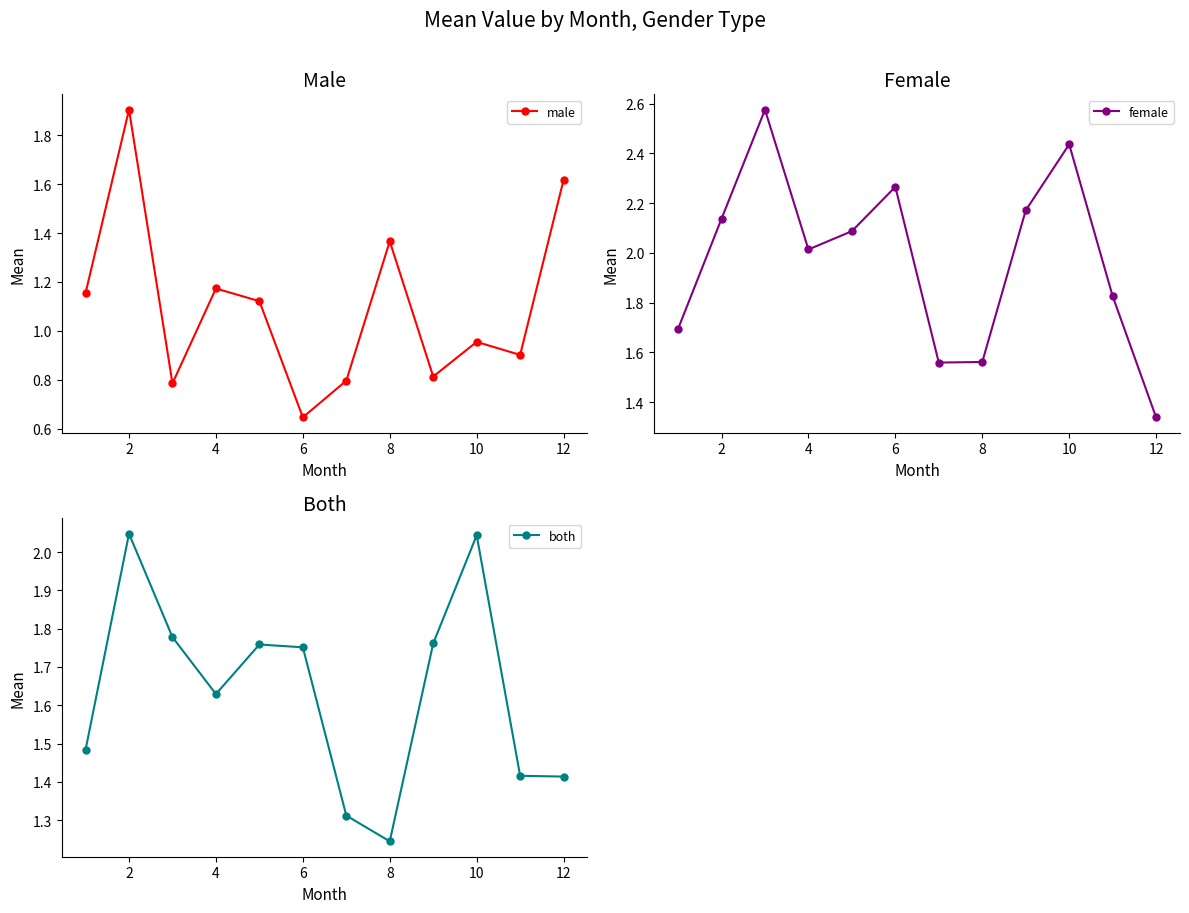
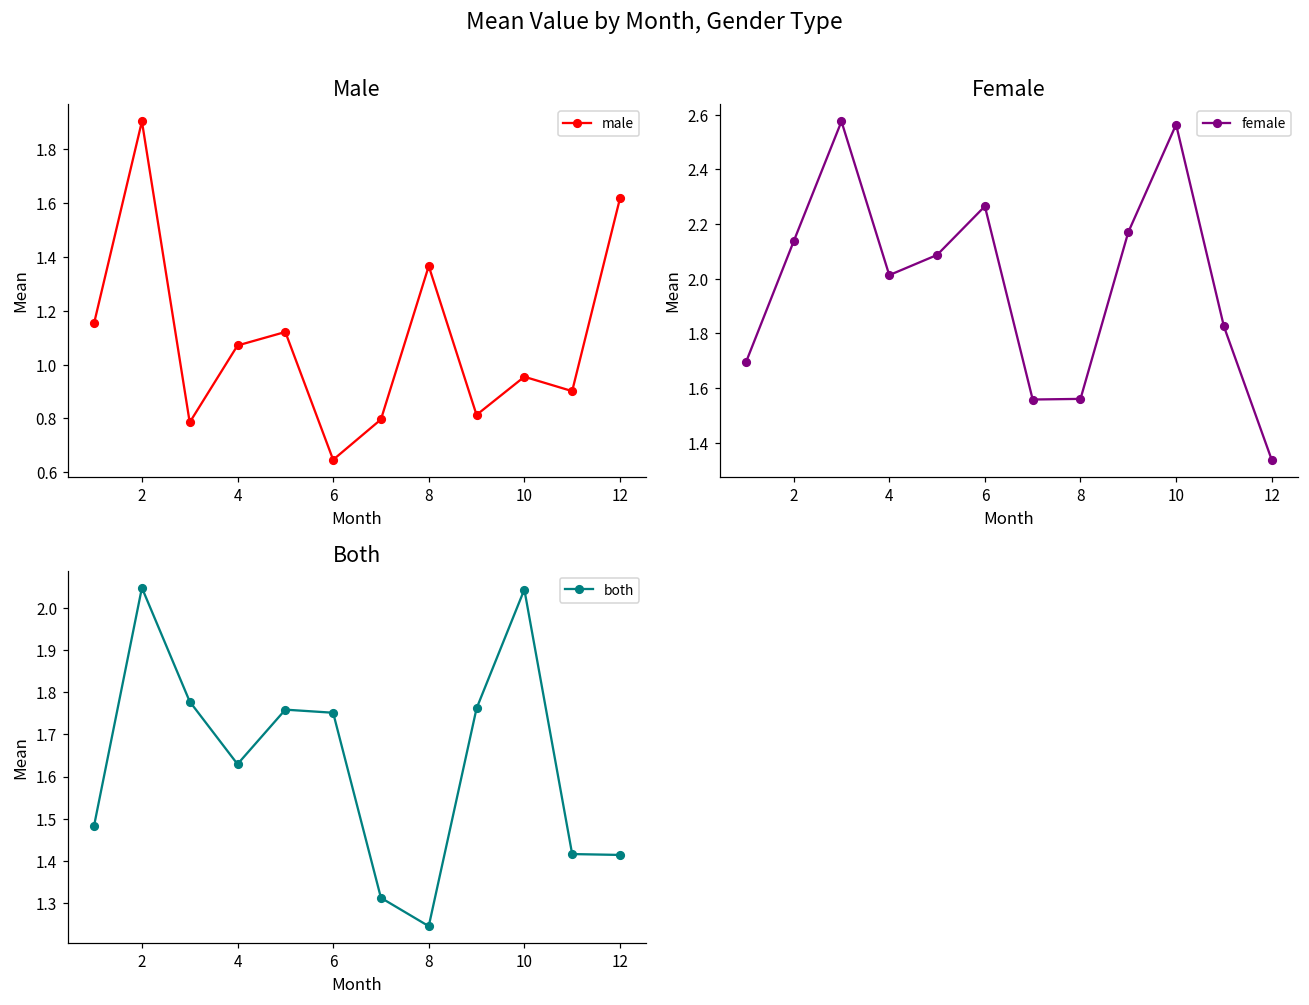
  {
    "Male": {
      "2": 1.90,
-     "4": 1.17,
+     "4": 1.07,
      "6": 0.65,
      "8": 1.37,
      "10": 0.95,
      "12": 1.62
    },
    "Female": {
      "2": 2.14,
      "4": 2.01,
      "6": 2.27,
      "8": 1.56,
-     "10": 2.44,
+     "10": 2.56,
      "12": 1.34
    },
    "Both": {
      "2": 2.05,
      "4": 1.63,
      "6": 1.75,
      "8": 1.25,
      "10": 2.04,
      "12": 1.41
    }
  }
